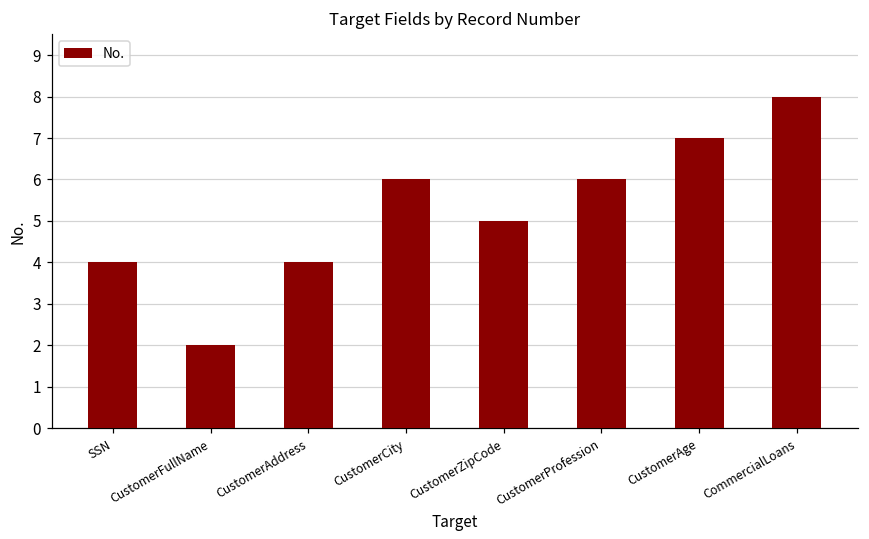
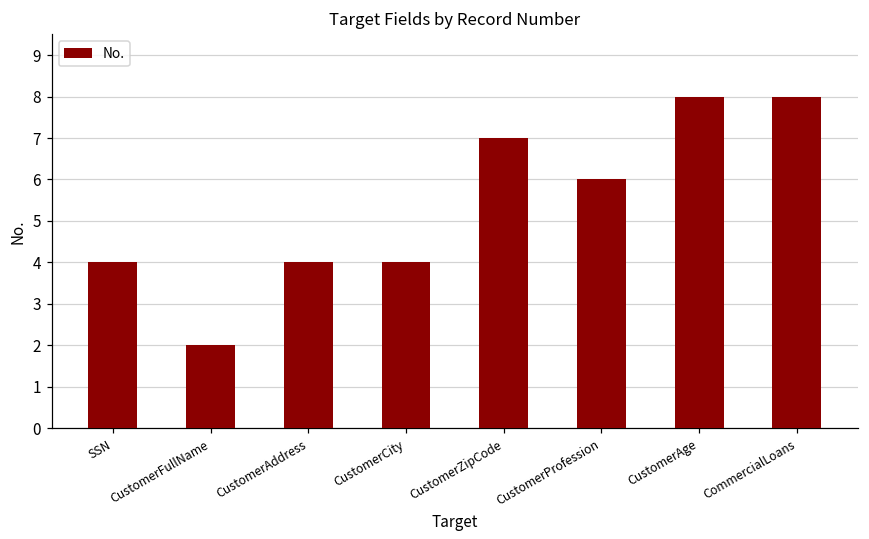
  {
    "SSN": 4,
    "CustomerFullName": 2,
    "CustomerAddress": 4,
-   "CustomerCity": 6,
-   "CustomerZipCode": 5,
+   "CustomerCity": 4,
+   "CustomerZipCode": 7,
    "CustomerProfession": 6,
-   "CustomerAge": 7,
+   "CustomerAge": 8,
    "CommercialLoans": 8
  }
